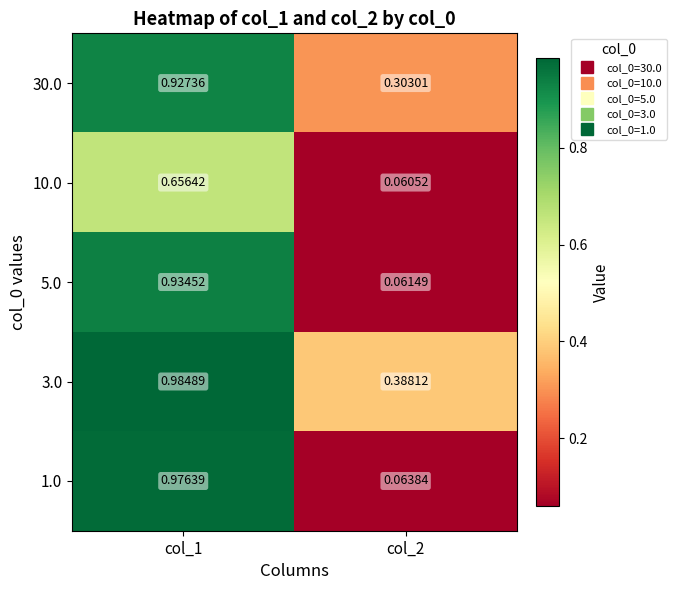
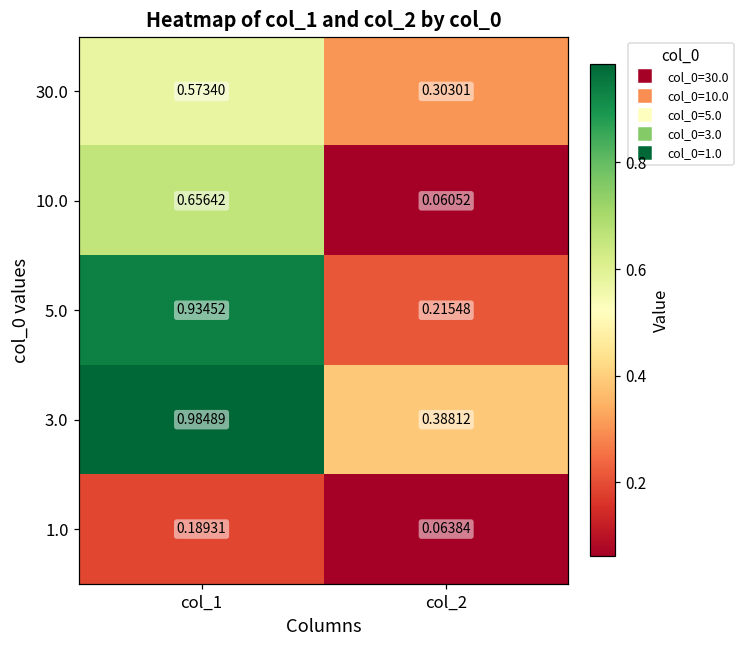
  {
    "30.0": {
-     "col_1": 0.92736
+     "col_1": 0.57340
    },
    "5.0": {
-     "col_2": 0.06149
+     "col_2": 0.21548
    },
    "1.0": {
-     "col_1": 0.97639
+     "col_1": 0.18931
    }
  }
